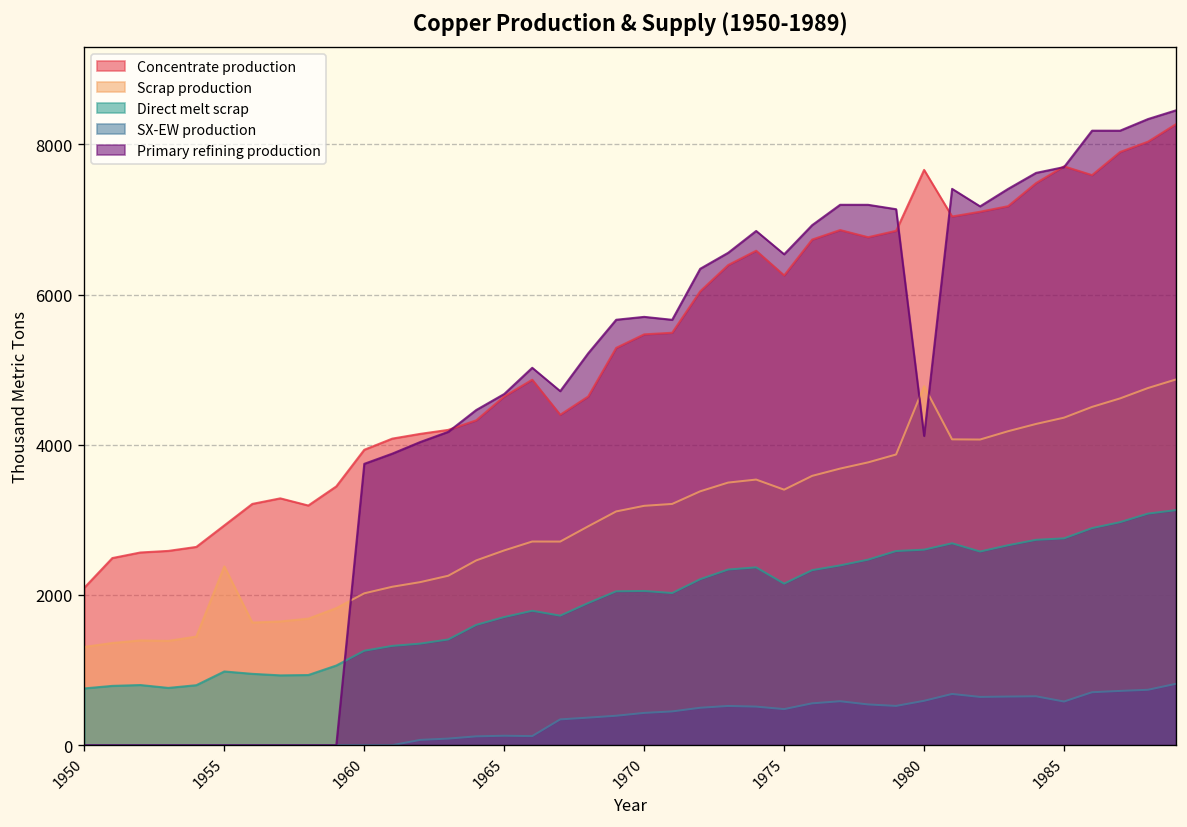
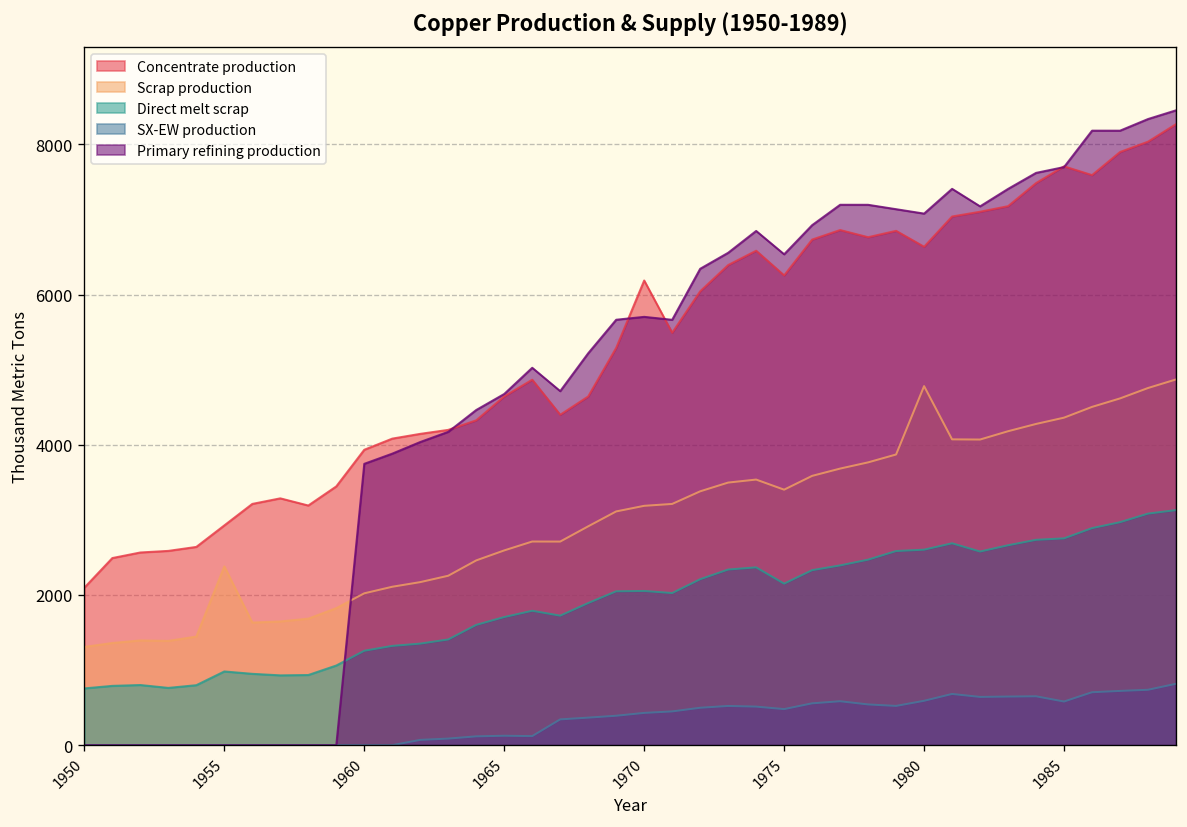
  {
    "Concentrate production": {
      "1950": 2100,
      "1955": 2900,
      "1960": 3900,
-     "1970": 5500,
+     "1970": 6200,
      "1975": 6300,
-     "1980": 7700
+     "1980": 6600
    },
    "Scrap production": {
      "1950": 1300,
      "1955": 2400,
      "1960": 2000,
      "1965": 2600,
      "1970": 3200,
      "1975": 3400,
      "1980": 4800,
      "1985": 4400
    },
    "Primary refining production": {
      "1960": 3700,
      "1970": 5700,
      "1975": 6500,
-     "1980": 4100
+     "1980": 7100
    }
  }
